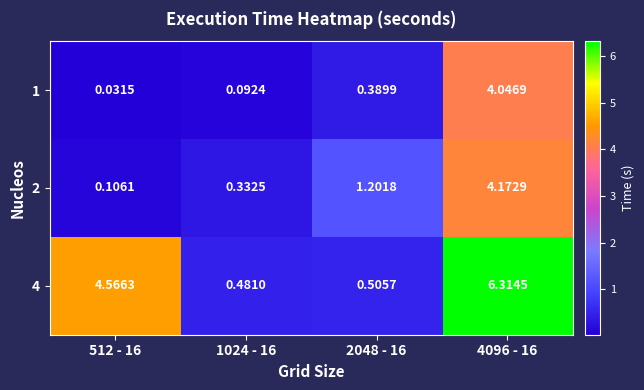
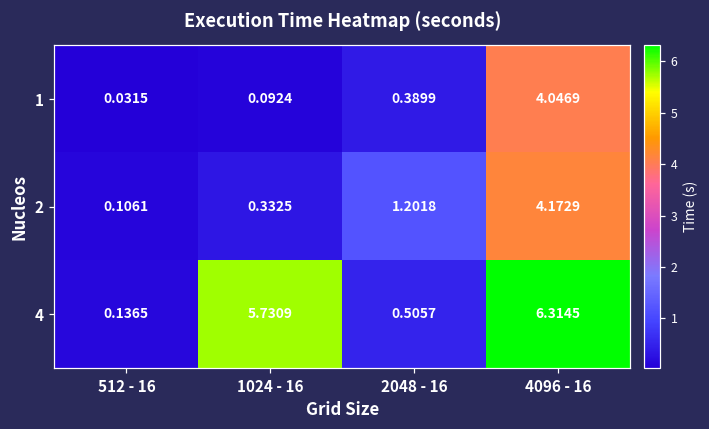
  {
    "1": {
      "512 - 16": 0.0315,
      "1024 - 16": 0.0924,
      "2048 - 16": 0.3899,
      "4096 - 16": 4.0469
    },
    "2": {
      "512 - 16": 0.1061,
      "1024 - 16": 0.3325,
      "2048 - 16": 1.2018,
      "4096 - 16": 4.1729
    },
    "4": {
-     "512 - 16": 4.5663,
-     "1024 - 16": 0.4810,
+     "512 - 16": 0.1365,
+     "1024 - 16": 5.7309,
      "2048 - 16": 0.5057,
      "4096 - 16": 6.3145
    }
  }
